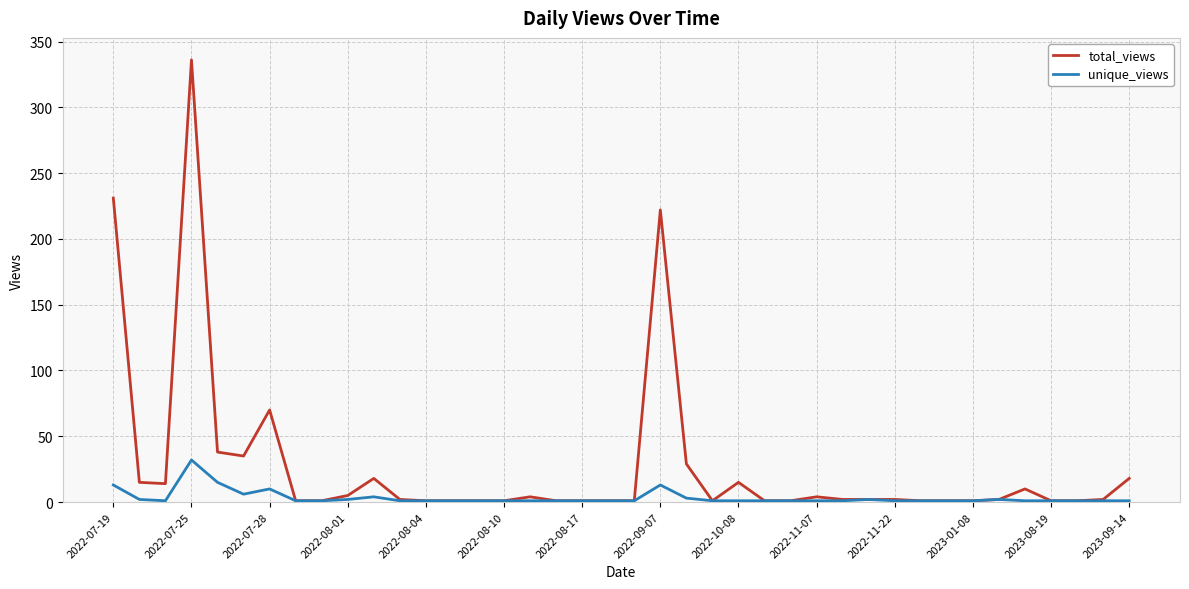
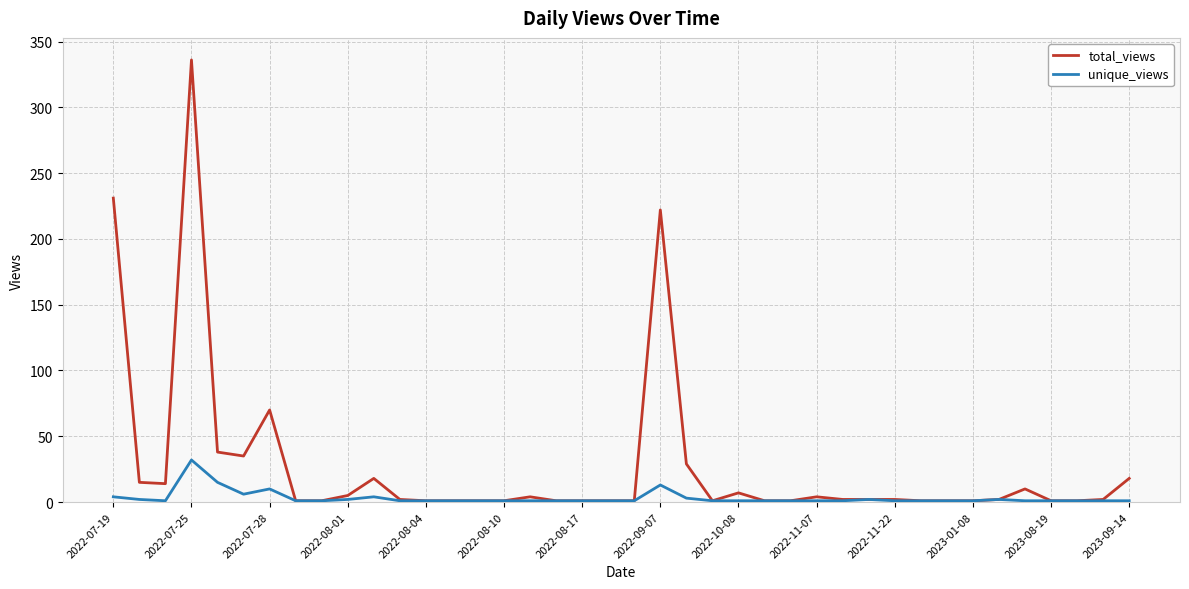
  {
    "total_views": {
      "2022-07-19": 231,
      "2022-07-25": 336,
      "2022-07-28": 70,
      "2022-08-01": 5,
      "2022-09-07": 222,
-     "2022-10-08": 15,
+     "2022-10-08": 7,
      "2022-11-07": 4,
      "2023-09-14": 18
    },
    "unique_views": {
-     "2022-07-19": 13,
+     "2022-07-19": 4,
      "2022-07-25": 32,
      "2022-07-28": 10,
      "2022-08-01": 2,
      "2022-09-07": 13,
      "2022-10-08": 1,
      "2022-11-07": 1,
      "2023-09-14": 1
    }
  }
